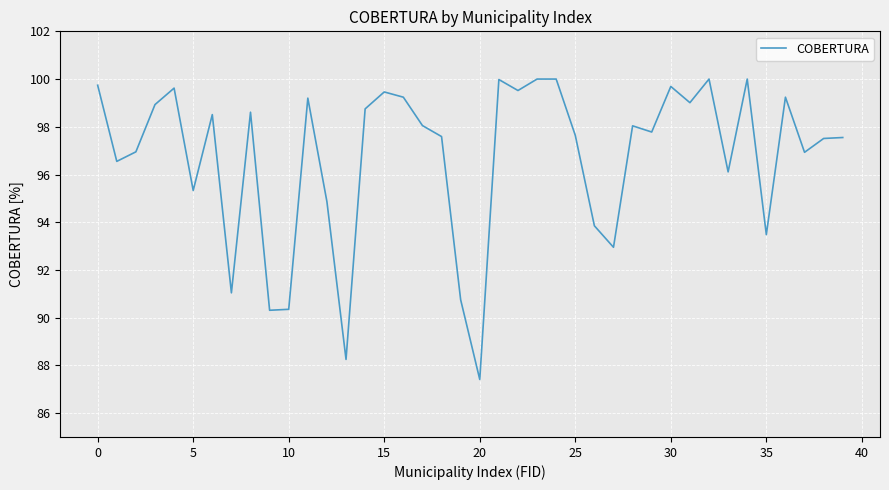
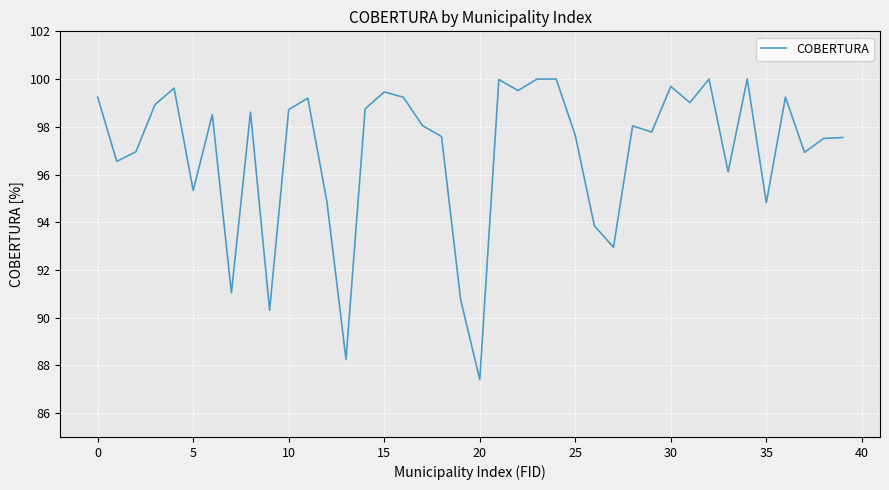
  {
-   "0": 99.7,
+   "0": 99.2,
    "5": 95.3,
-   "10": 90.4,
+   "10": 98.7,
    "15": 99.5,
    "20": 87.4,
    "25": 97.6,
    "30": 99.7,
-   "35": 93.5
+   "35": 94.8
  }
